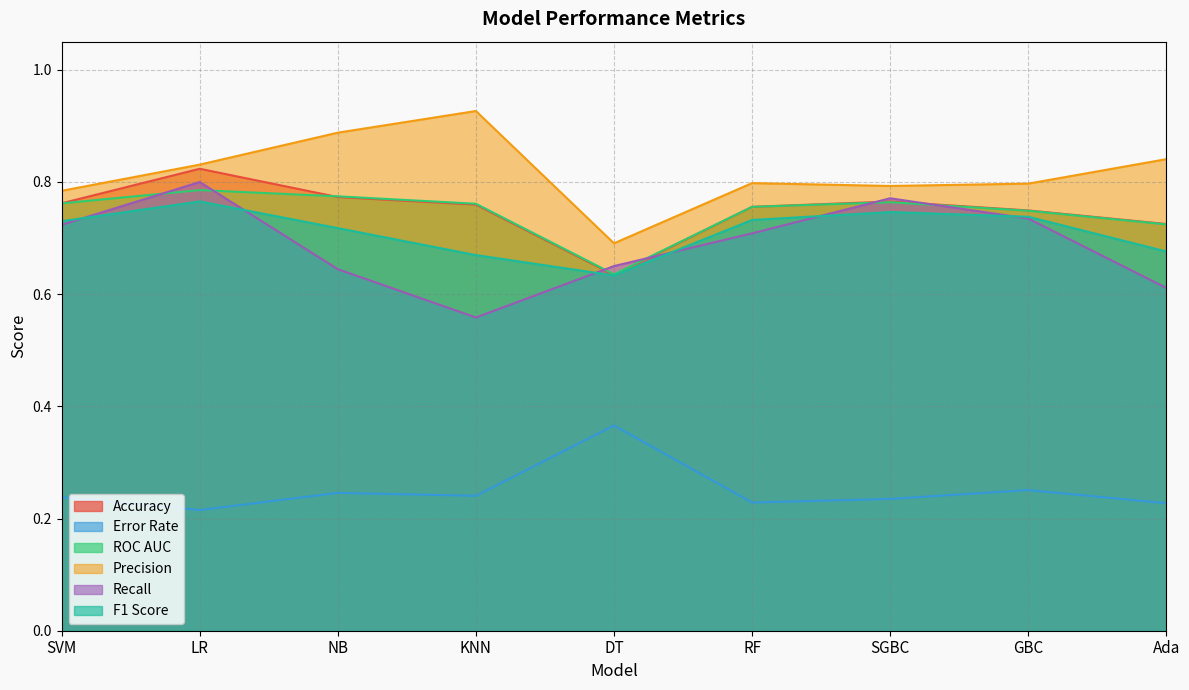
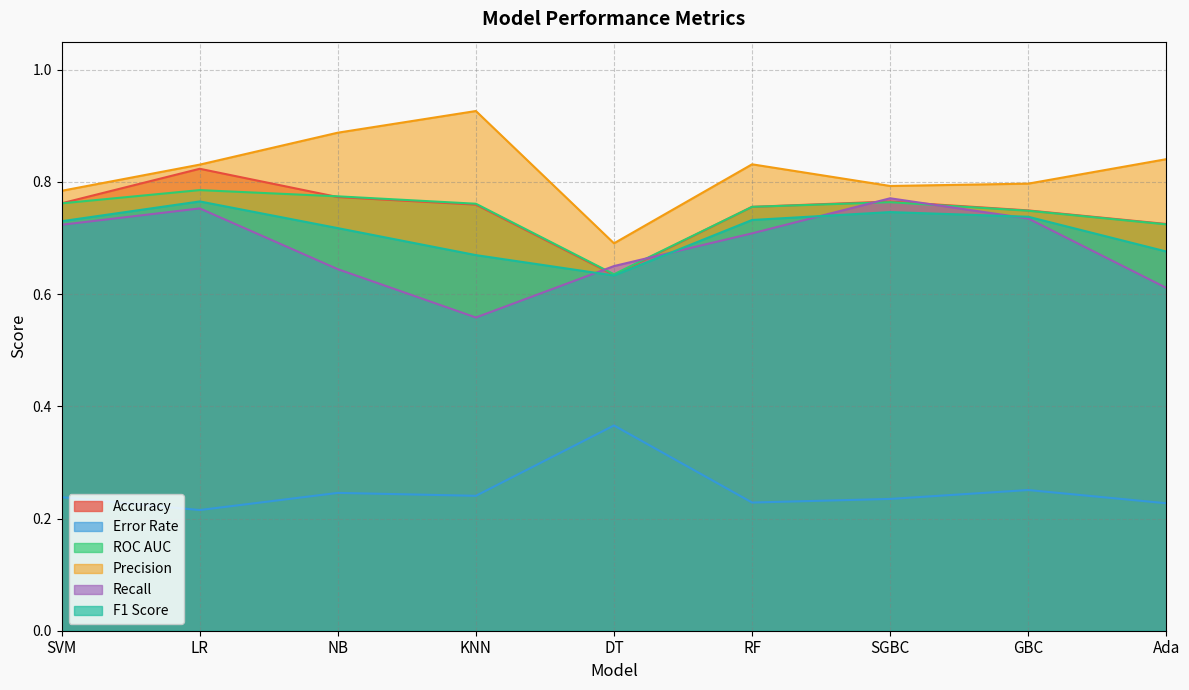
  {
    "Accuracy": {
      "LR": 0.82
    },
    "Error Rate": {
      "SVM": 0.24,
      "LR": 0.22,
      "NB": 0.25,
      "KNN": 0.24,
      "DT": 0.37,
      "RF": 0.23,
      "SGBC": 0.23,
      "GBC": 0.25,
      "Ada": 0.23
    },
    "Precision": {
      "SVM": 0.78,
      "LR": 0.83,
      "NB": 0.89,
      "KNN": 0.93,
      "DT": 0.69,
-     "RF": 0.80,
+     "RF": 0.83,
      "SGBC": 0.79,
      "GBC": 0.80,
      "Ada": 0.84
    },
    "Recall": {
      "SVM": 0.72,
-     "LR": 0.80,
+     "LR": 0.75,
      "NB": 0.64,
      "KNN": 0.56,
      "DT": 0.65,
      "RF": 0.71,
      "SGBC": 0.77,
      "Ada": 0.61
    }
  }
